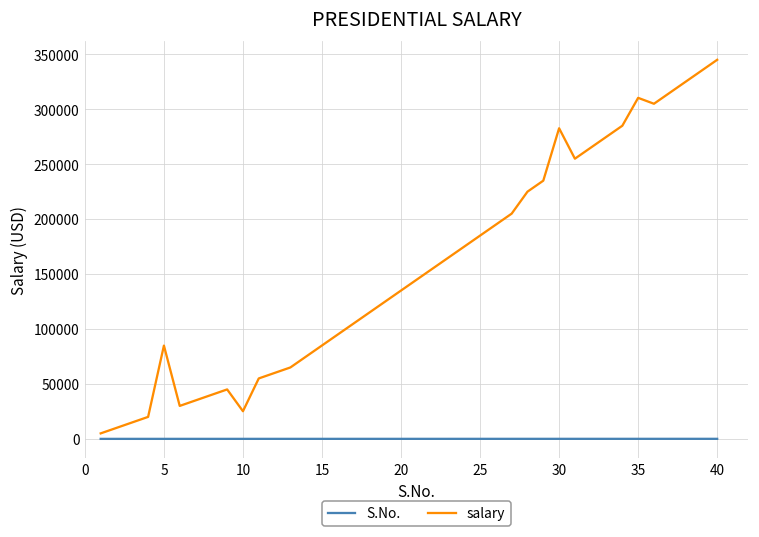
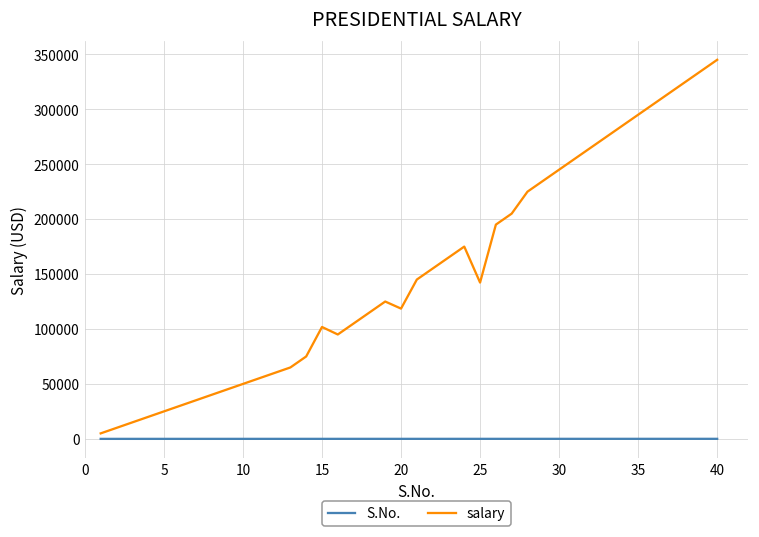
  {
    "S.No.": {
      "5": 0,
      "10": 0,
      "15": 0,
      "20": 0,
      "25": 0,
      "30": 0,
      "35": 0,
      "40": 0
    },
    "salary": {
-     "5": 80000,
-     "10": 30000,
-     "15": 90000,
-     "20": 140000,
-     "25": 190000,
-     "30": 280000,
-     "35": 310000,
+     "5": 30000,
+     "10": 50000,
+     "15": 100000,
+     "20": 120000,
+     "25": 140000,
+     "30": 250000,
+     "35": 300000,
      "40": 350000
    }
  }
